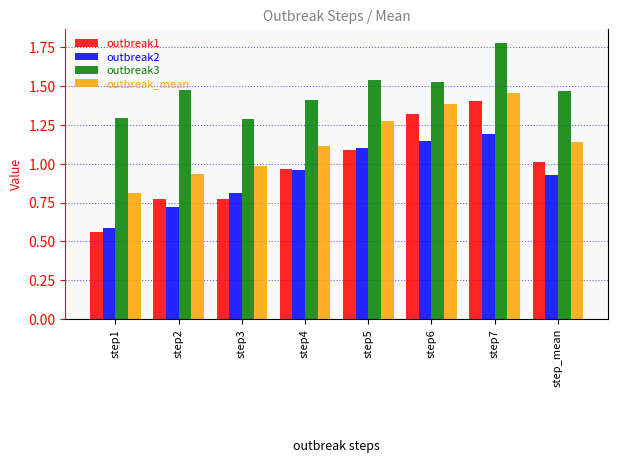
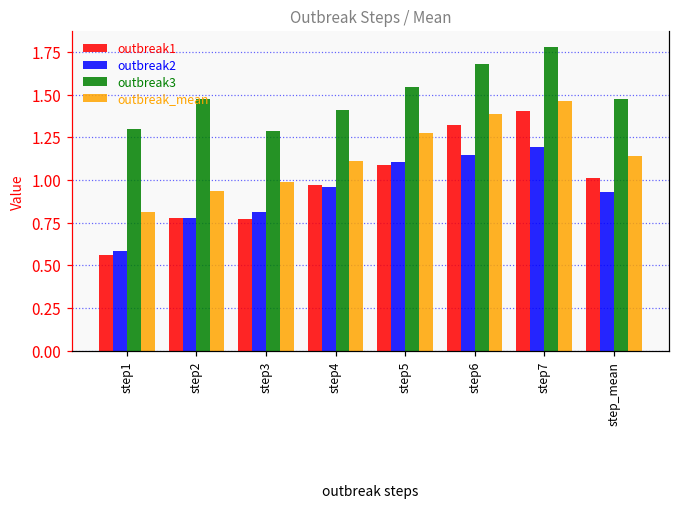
  {
    "outbreak1": {
      "step1": 0.56,
      "step2": 0.78,
      "step3": 0.77,
      "step4": 0.97,
      "step5": 1.09,
      "step6": 1.32,
      "step7": 1.40,
      "step_mean": 1.01
    },
    "outbreak2": {
      "step1": 0.58,
-     "step2": 0.72,
+     "step2": 0.78,
      "step3": 0.81,
      "step4": 0.96,
      "step5": 1.10,
      "step6": 1.15,
      "step7": 1.19,
      "step_mean": 0.93
    },
    "outbreak3": {
      "step1": 1.30,
      "step2": 1.47,
      "step3": 1.29,
      "step4": 1.41,
      "step5": 1.54,
-     "step6": 1.52,
+     "step6": 1.68,
      "step7": 1.78,
      "step_mean": 1.47
    },
    "outbreak_mean": {
      "step1": 0.81,
      "step2": 0.93,
      "step3": 0.99,
      "step4": 1.11,
      "step5": 1.27,
      "step6": 1.38,
      "step7": 1.46,
      "step_mean": 1.14
    }
  }
